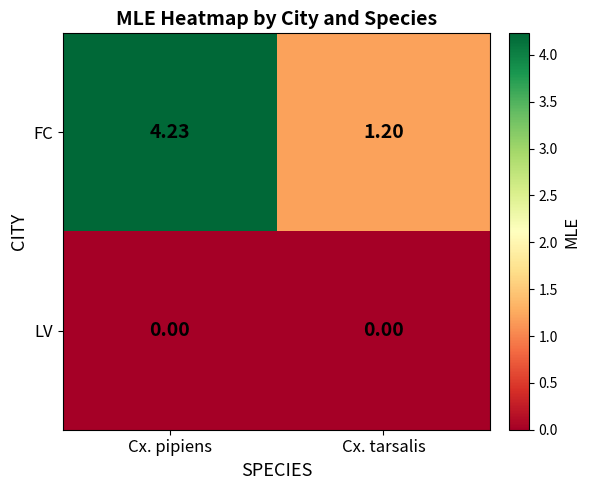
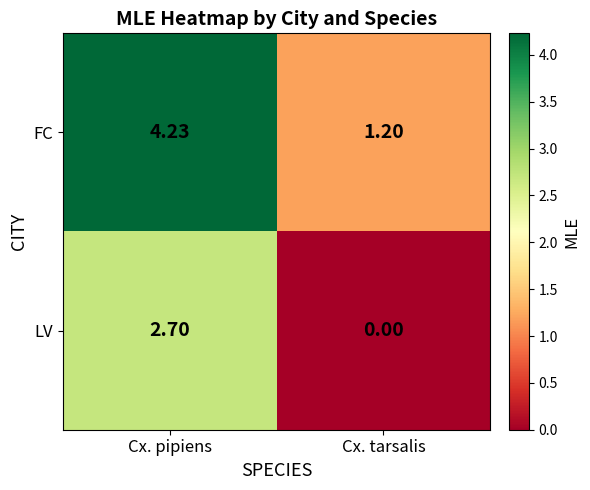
  {
    "FC": {
      "Cx. pipiens": 4.23,
      "Cx. tarsalis": 1.20
    },
    "LV": {
-     "Cx. pipiens": 0.00,
+     "Cx. pipiens": 2.70,
      "Cx. tarsalis": 0.00
    }
  }
